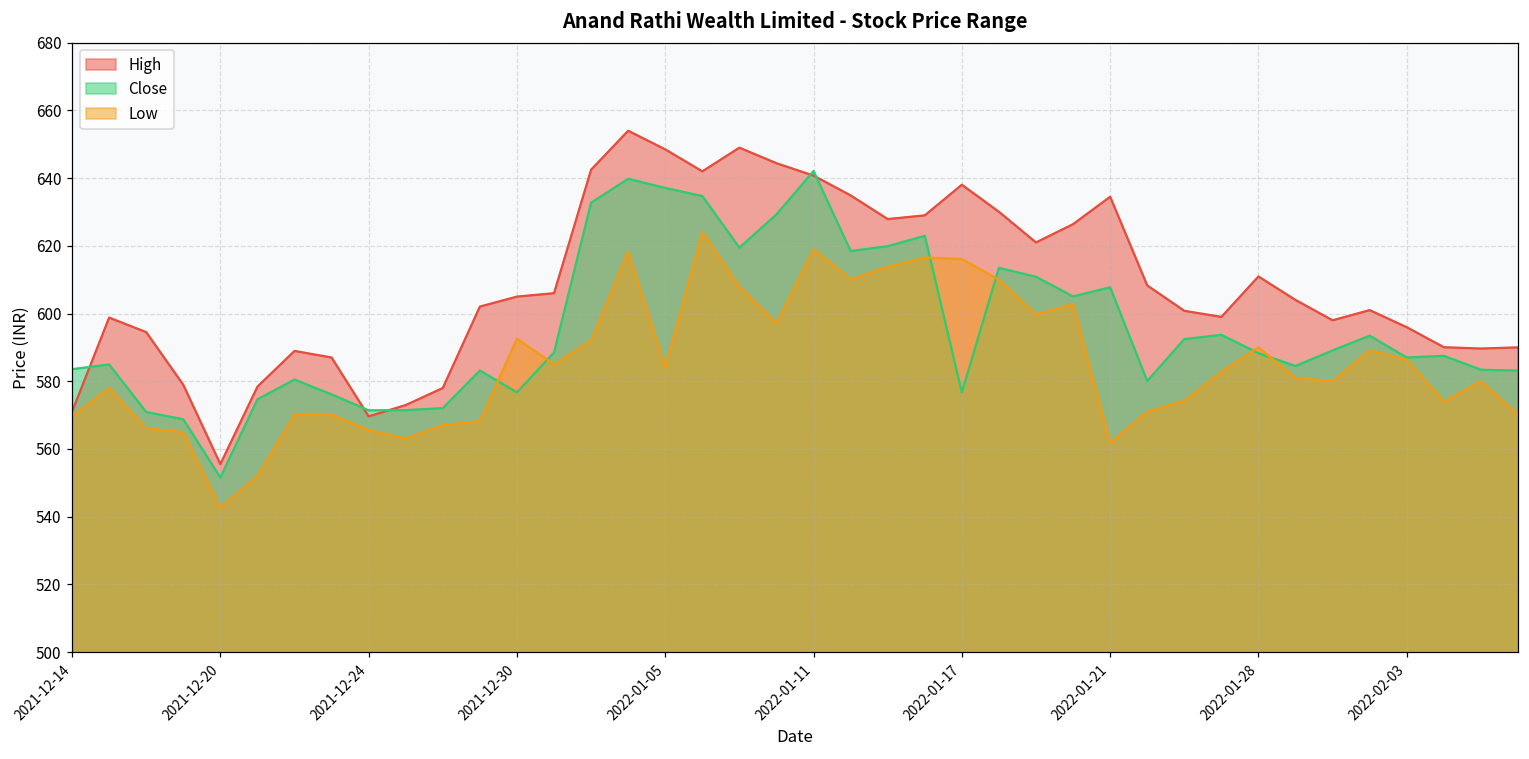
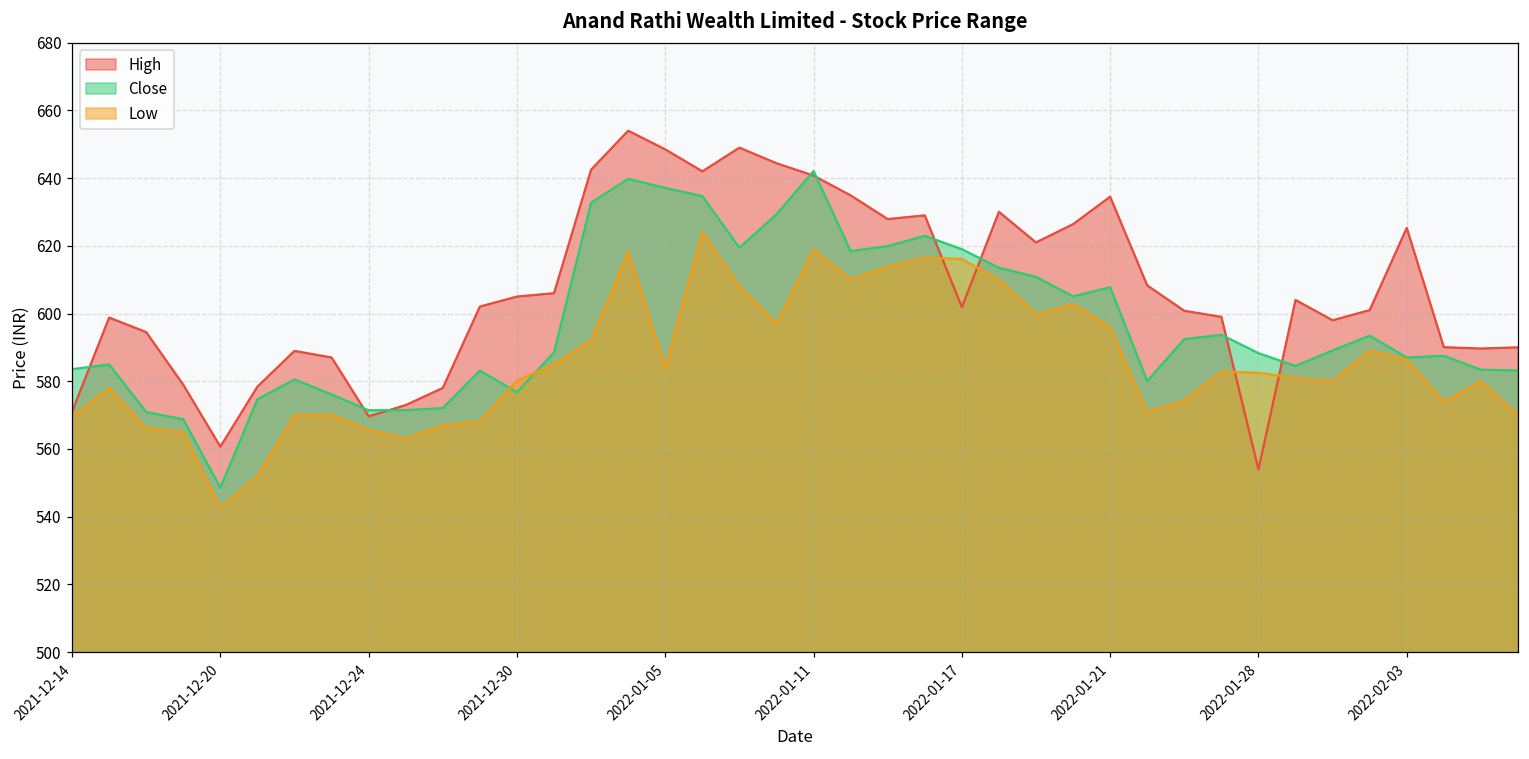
  {
    "High": {
      "2021-12-14": 571,
-     "2021-12-20": 555,
+     "2021-12-20": 561,
      "2021-12-24": 570,
      "2021-12-30": 605,
      "2022-01-05": 649,
      "2022-01-11": 641,
-     "2022-01-17": 638,
+     "2022-01-17": 602,
      "2022-01-21": 635,
-     "2022-01-28": 611,
-     "2022-02-03": 596
+     "2022-01-28": 554,
+     "2022-02-03": 625
    },
    "Close": {
      "2021-12-14": 584,
-     "2021-12-20": 552,
+     "2021-12-20": 549,
      "2021-12-24": 571,
      "2021-12-30": 577,
      "2022-01-05": 637,
      "2022-01-11": 642,
-     "2022-01-17": 577,
+     "2022-01-17": 619,
      "2022-01-21": 608,
      "2022-01-28": 588
    },
    "Low": {
      "2021-12-14": 570,
      "2021-12-20": 543,
      "2021-12-24": 566,
-     "2021-12-30": 593,
+     "2021-12-30": 580,
      "2022-01-05": 584,
      "2022-01-11": 619,
      "2022-01-17": 616,
-     "2022-01-21": 562,
-     "2022-01-28": 590
+     "2022-01-21": 596,
+     "2022-01-28": 583
    }
  }
